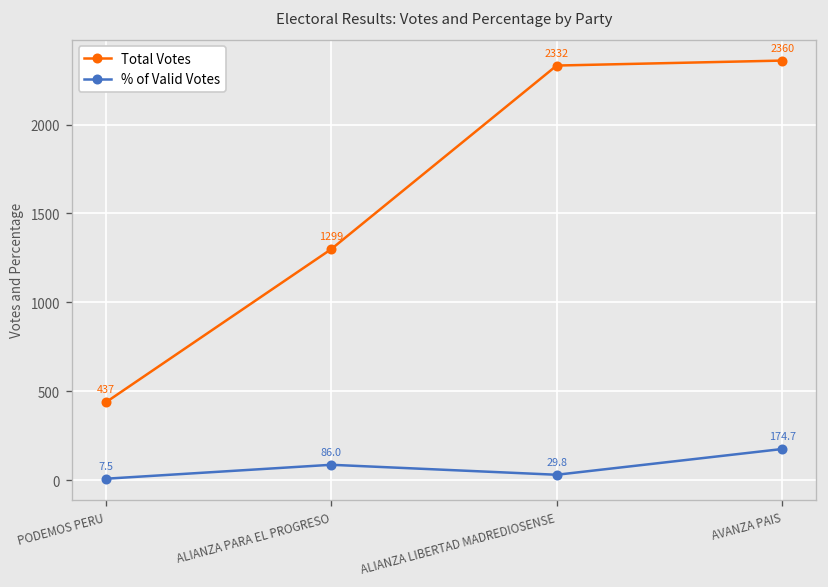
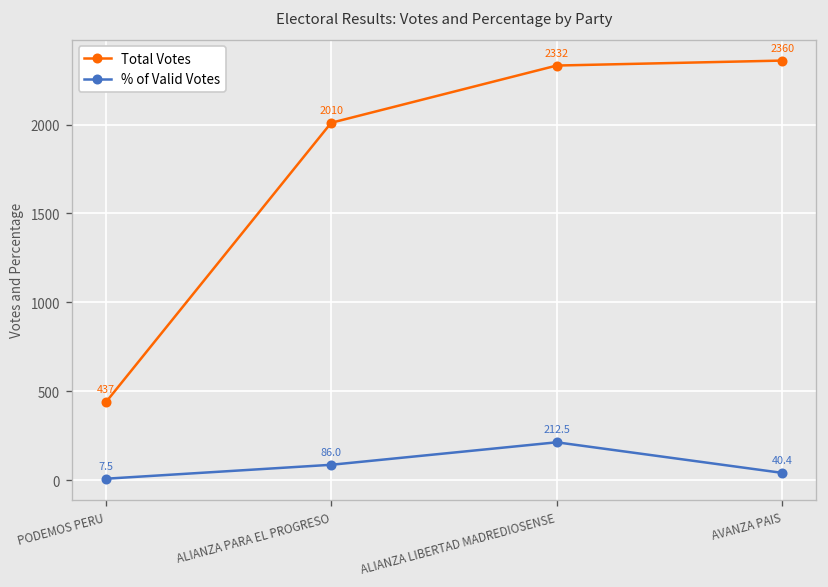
  {
    "Total Votes": {
      "PODEMOS PERU": 437,
-     "ALIANZA PARA EL PROGRESO": 1299,
+     "ALIANZA PARA EL PROGRESO": 2010,
      "ALIANZA LIBERTAD MADREDIOSENSE": 2332,
      "AVANZA PAIS": 2360
    },
    "% of Valid Votes": {
      "PODEMOS PERU": 7.5,
      "ALIANZA PARA EL PROGRESO": 86.0,
-     "ALIANZA LIBERTAD MADREDIOSENSE": 29.8,
-     "AVANZA PAIS": 174.7
+     "ALIANZA LIBERTAD MADREDIOSENSE": 212.5,
+     "AVANZA PAIS": 40.4
    }
  }
